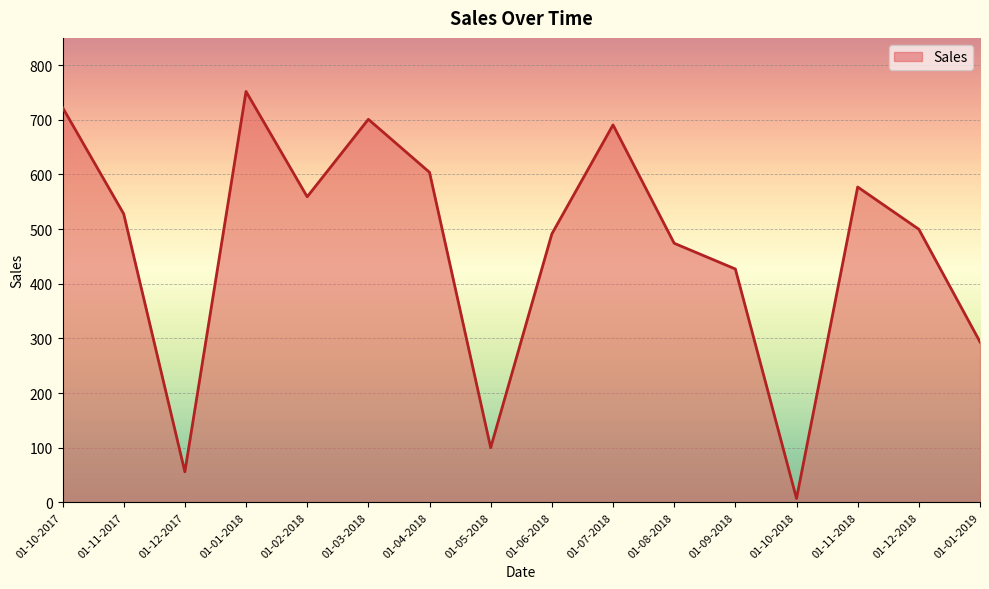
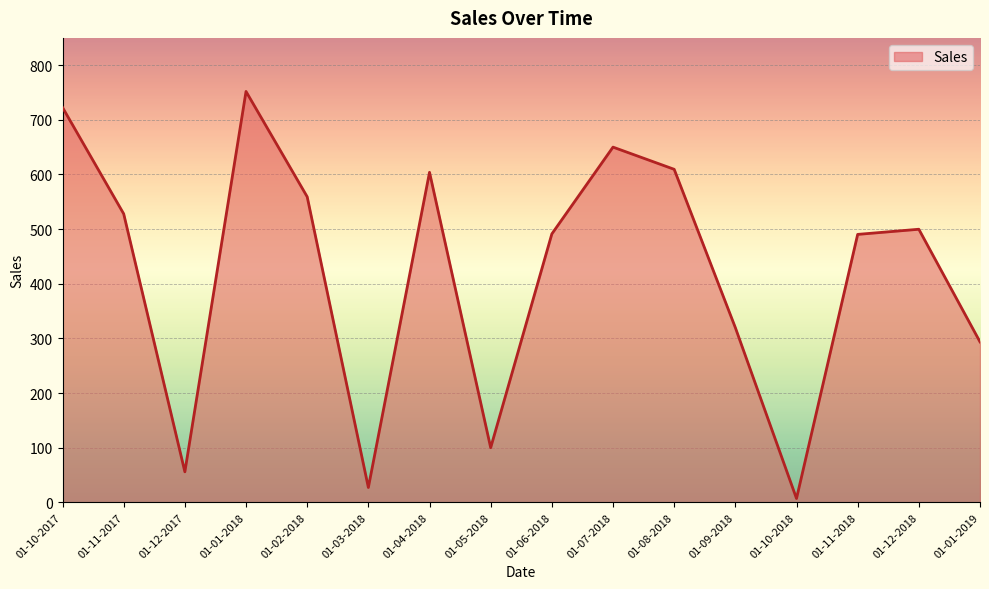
  {
    "01-10-2017": 720,
    "01-11-2017": 530,
    "01-12-2017": 60,
    "01-01-2018": 750,
    "01-02-2018": 560,
-   "01-03-2018": 700,
+   "01-03-2018": 30,
    "01-04-2018": 600,
    "01-05-2018": 100,
    "01-06-2018": 490,
-   "01-07-2018": 690,
-   "01-08-2018": 470,
-   "01-09-2018": 430,
+   "01-07-2018": 650,
+   "01-08-2018": 610,
+   "01-09-2018": 320,
    "01-10-2018": 10,
-   "01-11-2018": 580,
+   "01-11-2018": 490,
    "01-12-2018": 500,
    "01-01-2019": 290
  }
